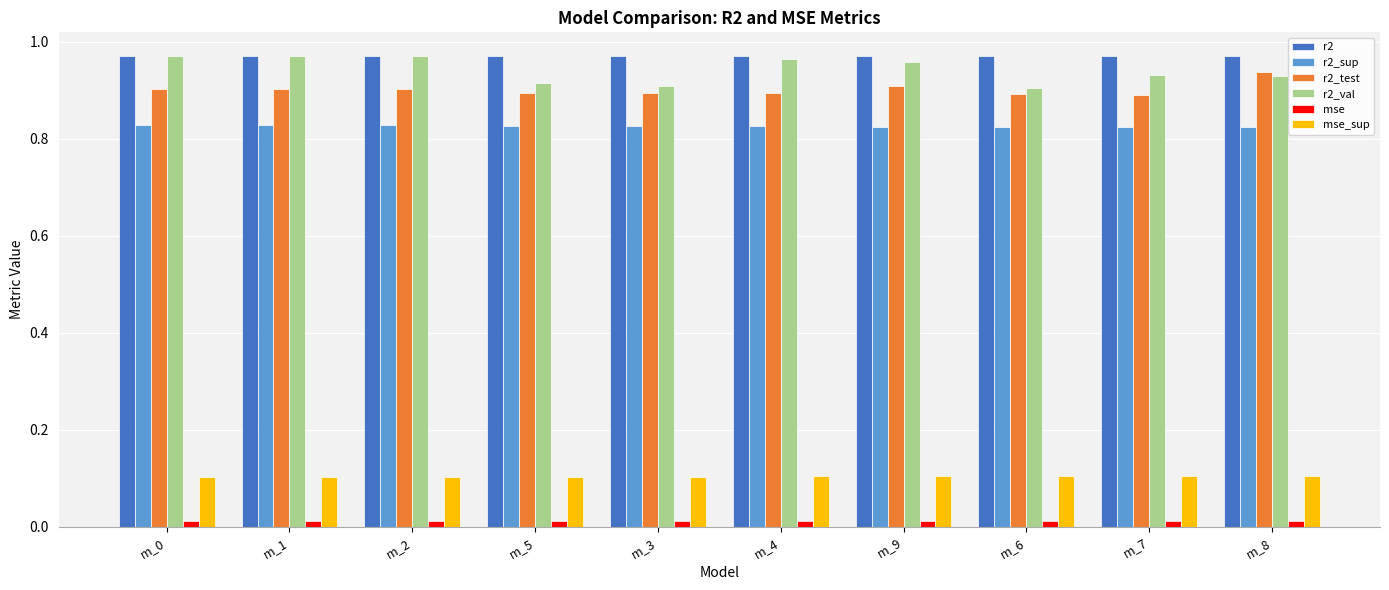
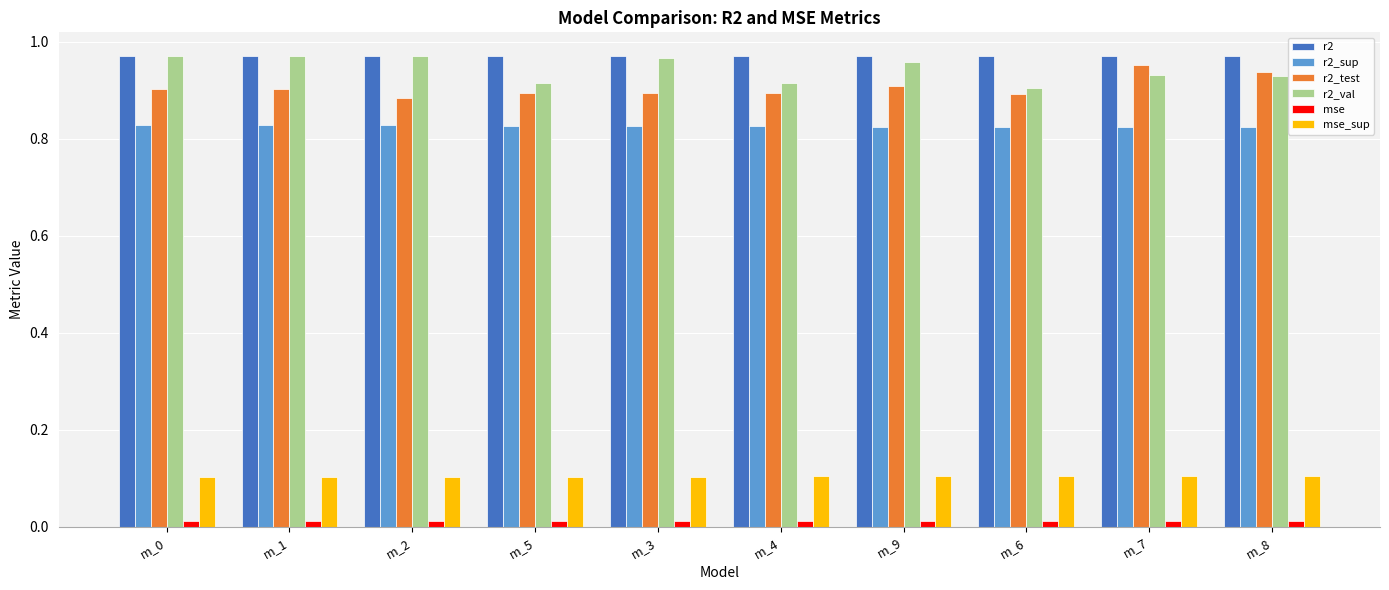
  {
    "r2_test": {
      "m_0": 0.90,
      "m_1": 0.90,
-     "m_2": 0.90,
+     "m_2": 0.88,
      "m_5": 0.89,
      "m_3": 0.90,
      "m_4": 0.89,
      "m_9": 0.91,
      "m_6": 0.89,
-     "m_7": 0.89,
+     "m_7": 0.95,
      "m_8": 0.94
    },
    "r2_val": {
      "m_0": 0.97,
      "m_1": 0.97,
      "m_2": 0.97,
      "m_5": 0.91,
-     "m_3": 0.91,
-     "m_4": 0.97,
+     "m_3": 0.97,
+     "m_4": 0.92,
      "m_9": 0.96,
      "m_6": 0.90,
      "m_7": 0.93,
      "m_8": 0.93
    },
    "mse": {
      "m_0": 0.01,
      "m_1": 0.01,
      "m_2": 0.01,
      "m_5": 0.01,
      "m_3": 0.01,
      "m_4": 0.01,
      "m_9": 0.01,
      "m_6": 0.01,
      "m_7": 0.01,
      "m_8": 0.01
    },
    "mse_sup": {
      "m_0": 0.10,
      "m_1": 0.10,
      "m_2": 0.10,
      "m_5": 0.10,
      "m_3": 0.10,
      "m_4": 0.10,
      "m_9": 0.10,
      "m_6": 0.10,
      "m_7": 0.10,
      "m_8": 0.10
    }
  }
